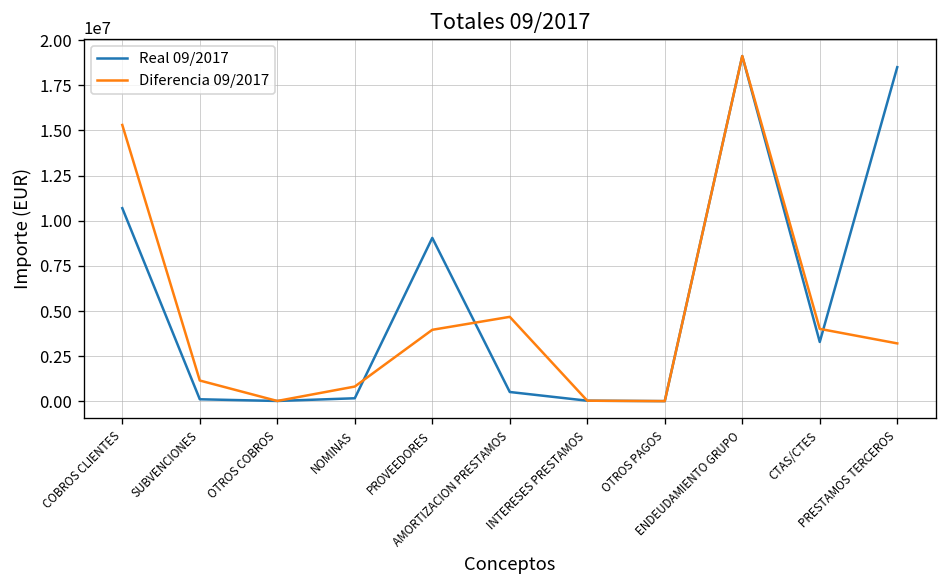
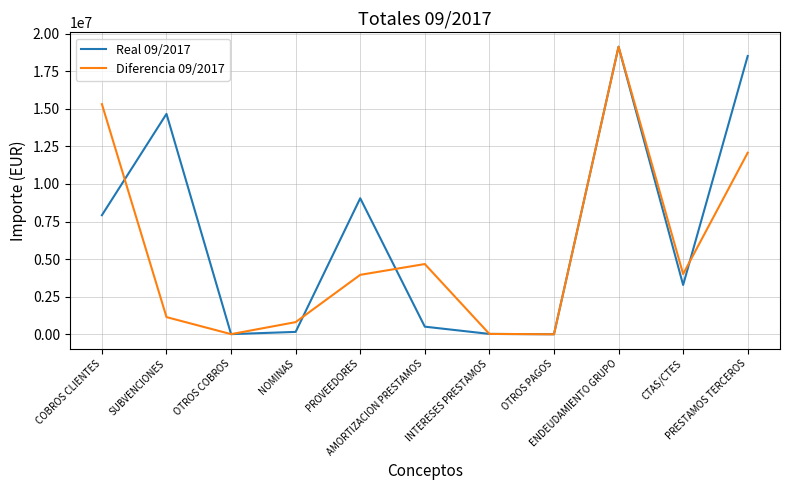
  {
    "Real 09/2017": {
-     "COBROS CLIENTES": 10700000,
-     "SUBVENCIONES": 100000,
+     "COBROS CLIENTES": 7900000,
+     "SUBVENCIONES": 14700000,
      "NOMINAS": 200000,
      "PROVEEDORES": 9100000,
      "AMORTIZACION PRESTAMOS": 500000,
      "CTAS/CTES": 3300000,
      "PRESTAMOS TERCEROS": 18500000
    },
    "Diferencia 09/2017": {
      "COBROS CLIENTES": 15300000,
      "SUBVENCIONES": 1100000,
      "NOMINAS": 800000,
      "PROVEEDORES": 4000000,
      "AMORTIZACION PRESTAMOS": 4700000,
      "CTAS/CTES": 4000000,
-     "PRESTAMOS TERCEROS": 3200000
+     "PRESTAMOS TERCEROS": 12100000
    }
  }
